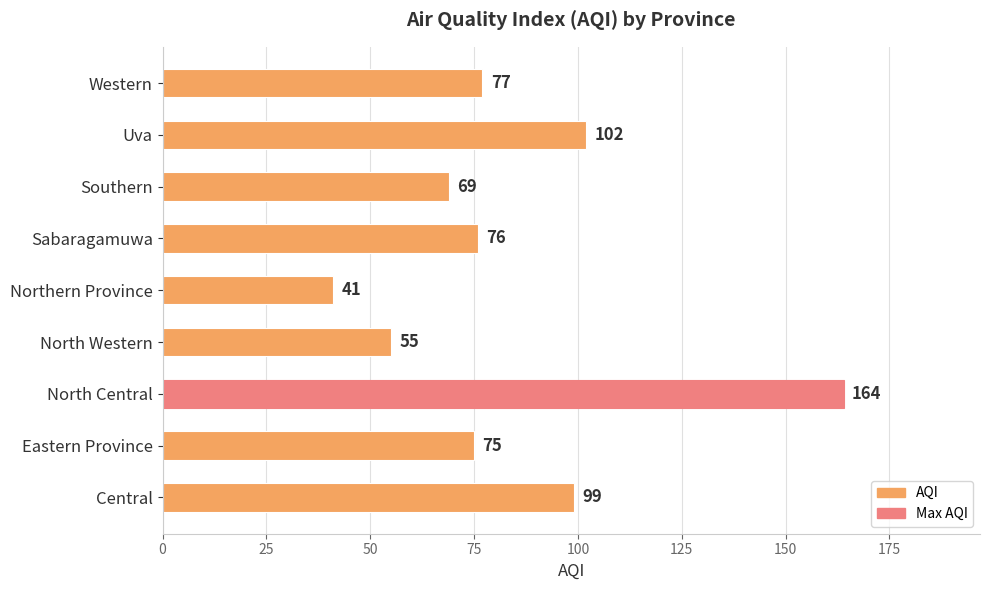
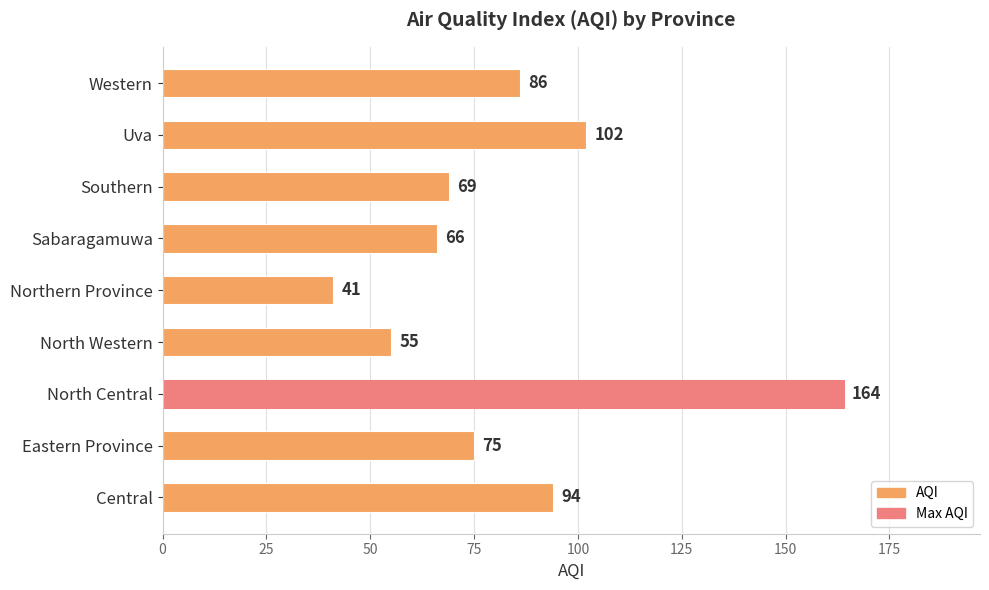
  {
-   "Western": 77,
+   "Western": 86,
    "Uva": 102,
    "Southern": 69,
-   "Sabaragamuwa": 76,
+   "Sabaragamuwa": 66,
    "Northern Province": 41,
    "North Western": 55,
    "North Central": 164,
    "Eastern Province": 75,
-   "Central": 99
+   "Central": 94
  }
